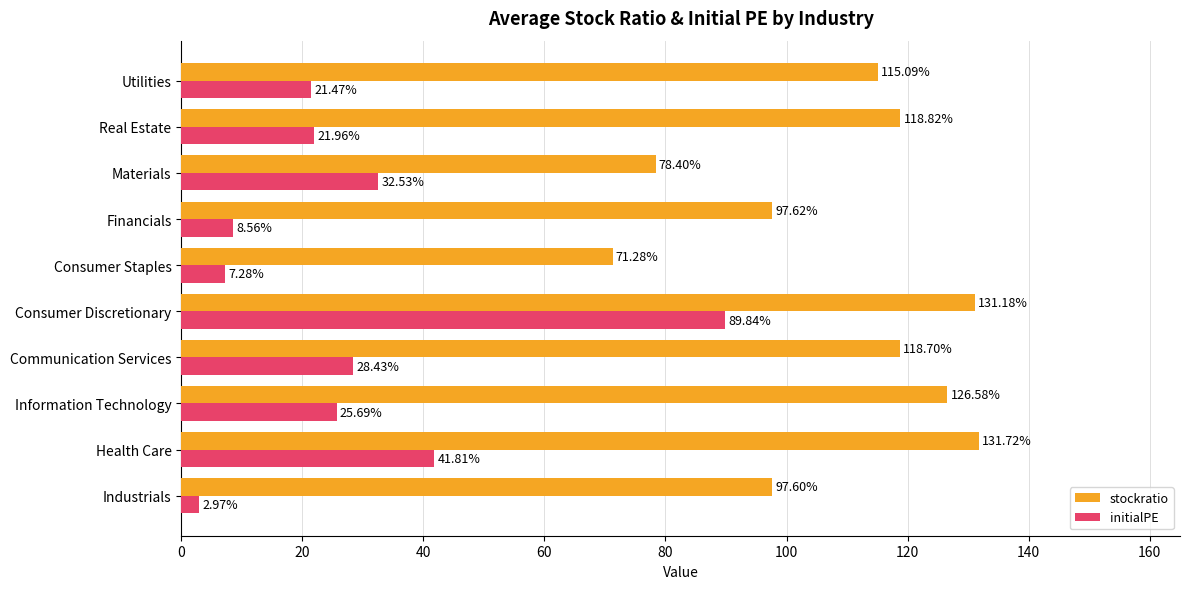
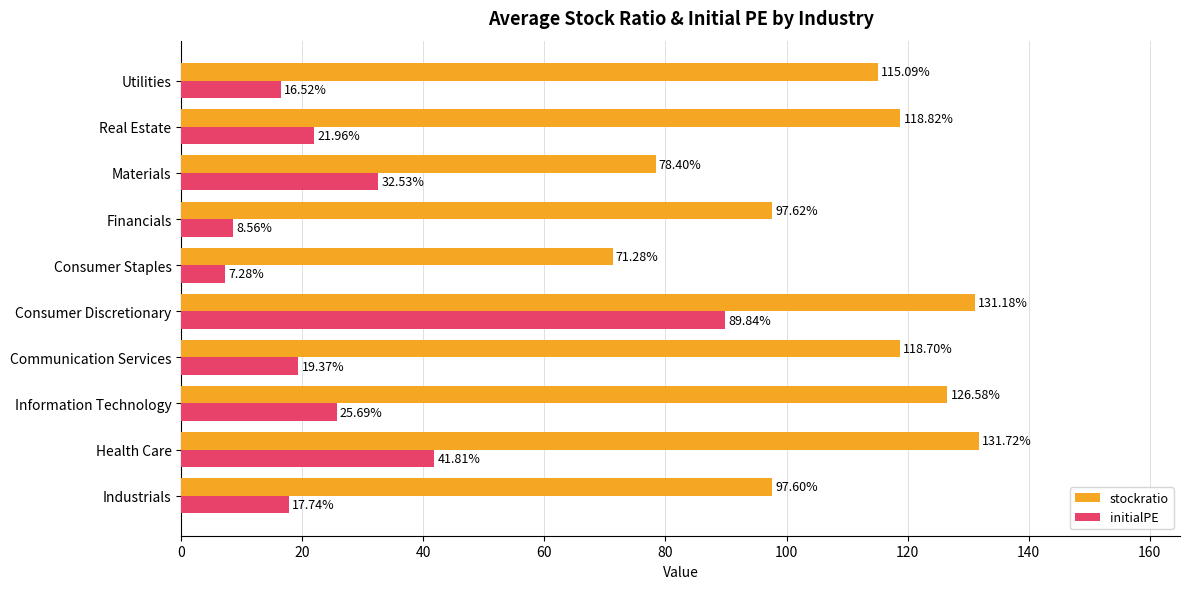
  {
    "stockratio": {
      "Utilities": "115.09%",
      "Real Estate": "118.82%",
      "Materials": "78.40%",
      "Financials": "97.62%",
      "Consumer Staples": "71.28%",
      "Consumer Discretionary": "131.18%",
      "Communication Services": "118.70%",
      "Information Technology": "126.58%",
      "Health Care": "131.72%",
      "Industrials": "97.60%"
    },
    "initialPE": {
-     "Utilities": "21.47%",
+     "Utilities": "16.52%",
      "Real Estate": "21.96%",
      "Materials": "32.53%",
      "Financials": "8.56%",
      "Consumer Staples": "7.28%",
      "Consumer Discretionary": "89.84%",
-     "Communication Services": "28.43%",
+     "Communication Services": "19.37%",
      "Information Technology": "25.69%",
      "Health Care": "41.81%",
-     "Industrials": "2.97%"
+     "Industrials": "17.74%"
    }
  }
